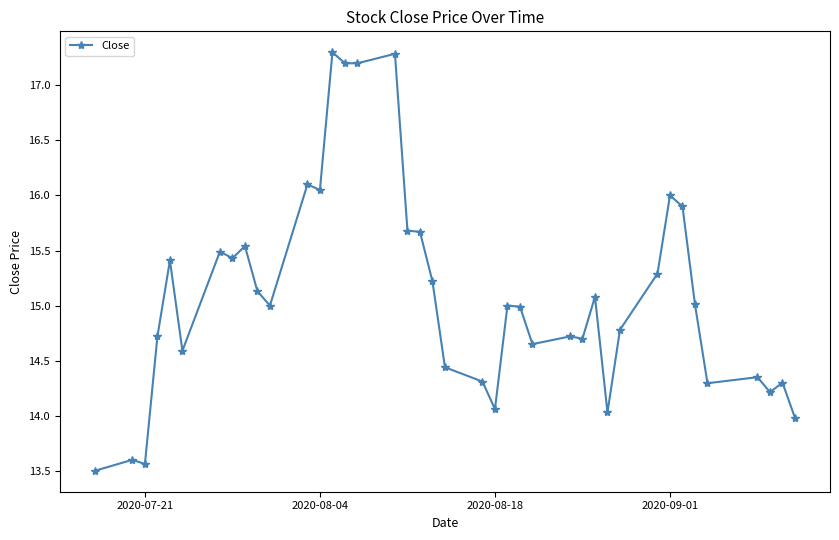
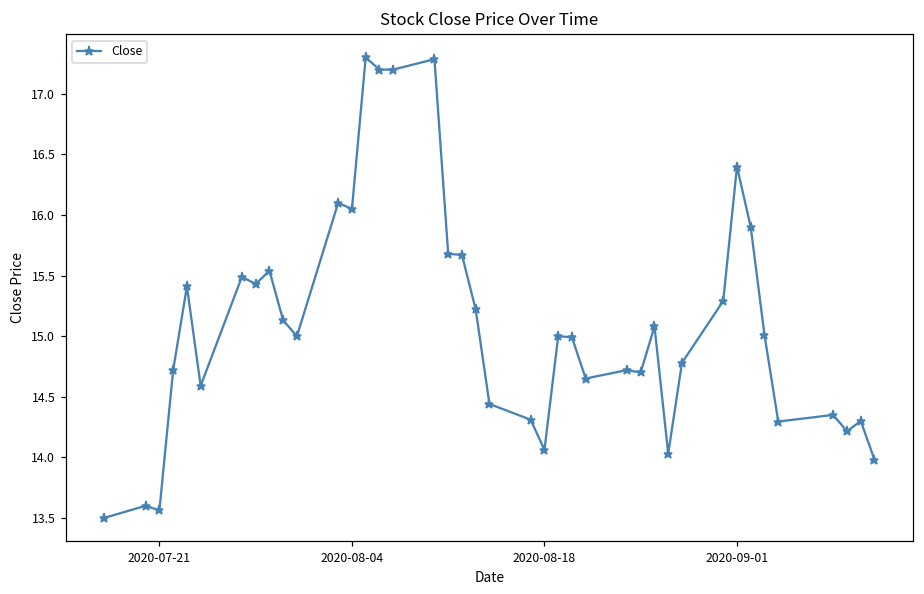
  {
    "2020-07-21": 13.56,
    "2020-08-04": 16.05,
    "2020-08-18": 14.06,
-   "2020-09-01": 16.0
+   "2020-09-01": 16.4
  }
